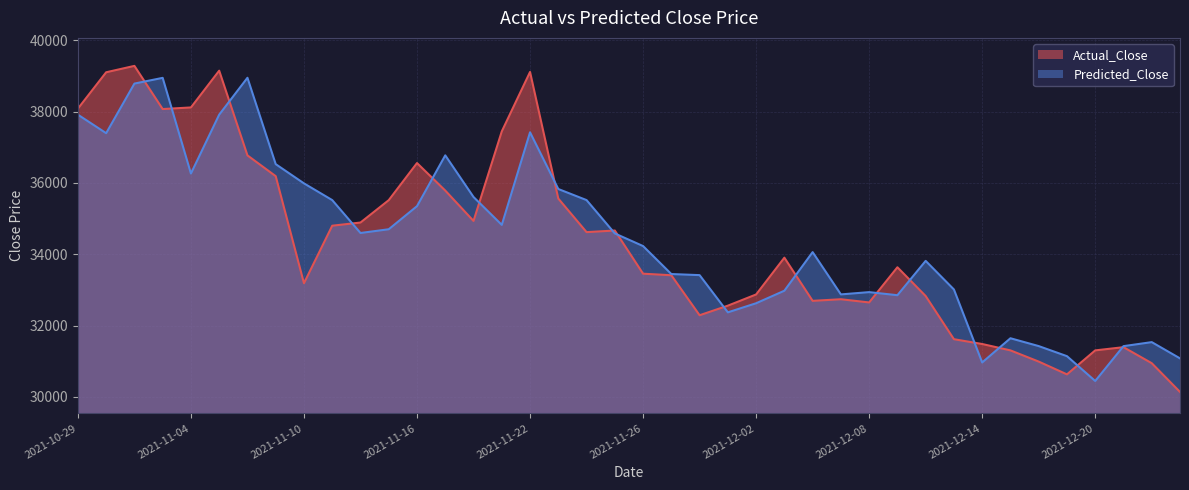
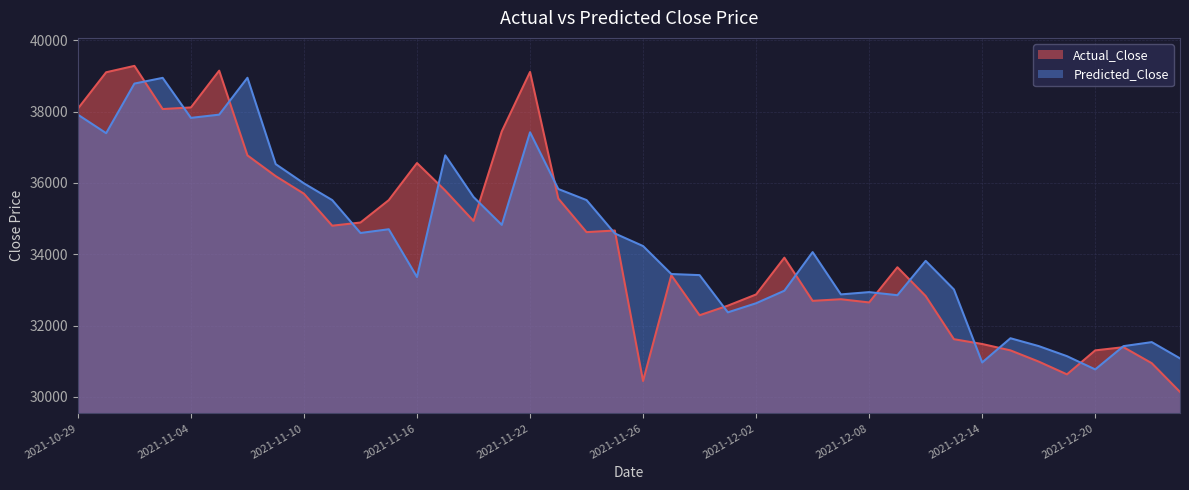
  {
    "Actual_Close": {
      "2021-10-29": 38100,
      "2021-11-04": 38100,
-     "2021-11-10": 33200,
+     "2021-11-10": 35700,
      "2021-11-16": 36600,
      "2021-11-22": 39100,
-     "2021-11-26": 33500,
+     "2021-11-26": 30400,
      "2021-12-02": 32900,
      "2021-12-08": 32600,
      "2021-12-14": 31500,
      "2021-12-20": 31300
    },
    "Predicted_Close": {
      "2021-10-29": 37900,
-     "2021-11-04": 36300,
+     "2021-11-04": 37800,
      "2021-11-10": 36000,
-     "2021-11-16": 35300,
+     "2021-11-16": 33400,
      "2021-11-22": 37400,
      "2021-11-26": 34200,
      "2021-12-02": 32600,
      "2021-12-08": 32900,
      "2021-12-14": 31000,
-     "2021-12-20": 30400
+     "2021-12-20": 30800
    }
  }
